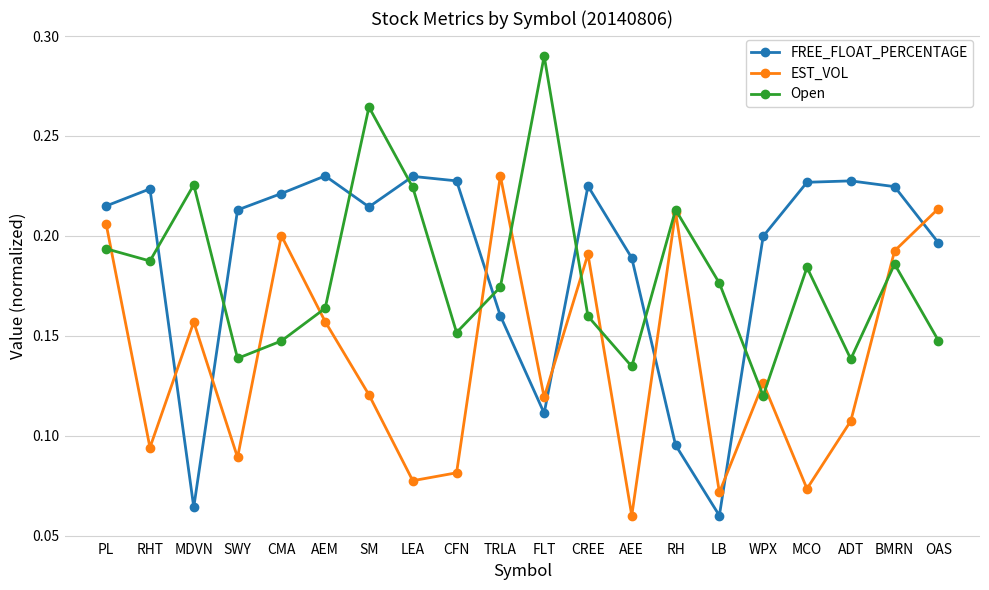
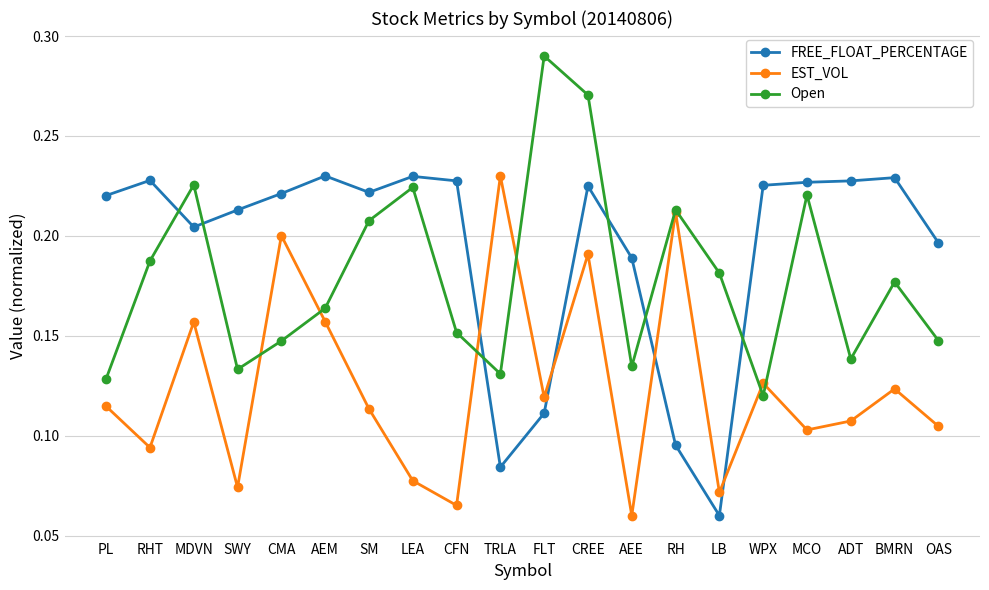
  {
    "FREE_FLOAT_PERCENTAGE": {
-     "PL": 0.215,
-     "RHT": 0.224,
-     "MDVN": 0.064,
+     "PL": 0.220,
+     "RHT": 0.228,
+     "MDVN": 0.204,
      "SWY": 0.213,
      "CMA": 0.221,
      "AEM": 0.230,
-     "SM": 0.214,
+     "SM": 0.222,
      "LEA": 0.230,
      "CFN": 0.228,
-     "TRLA": 0.160,
+     "TRLA": 0.084,
      "FLT": 0.111,
      "CREE": 0.225,
      "AEE": 0.189,
      "RH": 0.095,
      "LB": 0.060,
-     "WPX": 0.200,
+     "WPX": 0.225,
      "MCO": 0.227,
      "ADT": 0.228,
-     "BMRN": 0.225,
+     "BMRN": 0.229,
      "OAS": 0.197
    },
    "EST_VOL": {
-     "PL": 0.206,
+     "PL": 0.115,
      "RHT": 0.094,
      "MDVN": 0.157,
-     "SWY": 0.089,
+     "SWY": 0.074,
      "CMA": 0.200,
      "AEM": 0.157,
-     "SM": 0.120,
+     "SM": 0.113,
      "LEA": 0.077,
-     "CFN": 0.081,
+     "CFN": 0.065,
      "TRLA": 0.230,
      "FLT": 0.119,
      "CREE": 0.191,
      "AEE": 0.060,
      "LB": 0.072,
      "WPX": 0.126,
-     "MCO": 0.073,
+     "MCO": 0.103,
      "ADT": 0.107,
-     "BMRN": 0.192,
-     "OAS": 0.214
+     "BMRN": 0.123,
+     "OAS": 0.105
    },
    "Open": {
-     "PL": 0.194,
+     "PL": 0.128,
      "RHT": 0.187,
      "MDVN": 0.226,
-     "SWY": 0.139,
+     "SWY": 0.133,
      "CMA": 0.147,
      "AEM": 0.164,
-     "SM": 0.264,
+     "SM": 0.208,
      "LEA": 0.224,
      "CFN": 0.152,
-     "TRLA": 0.174,
+     "TRLA": 0.131,
      "FLT": 0.290,
-     "CREE": 0.160,
+     "CREE": 0.270,
      "AEE": 0.135,
-     "LB": 0.176,
+     "LB": 0.181,
      "WPX": 0.120,
-     "MCO": 0.184,
+     "MCO": 0.220,
      "ADT": 0.138,
-     "BMRN": 0.186,
+     "BMRN": 0.177,
      "OAS": 0.148
    }
  }
